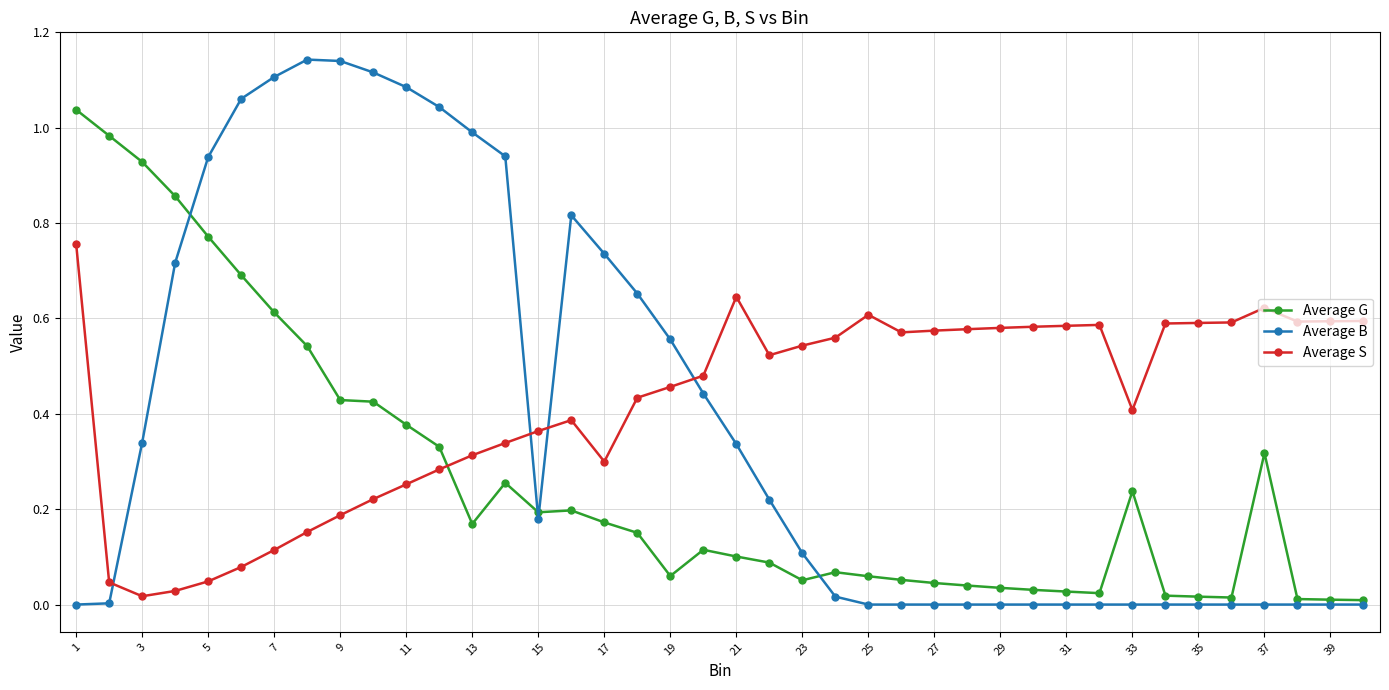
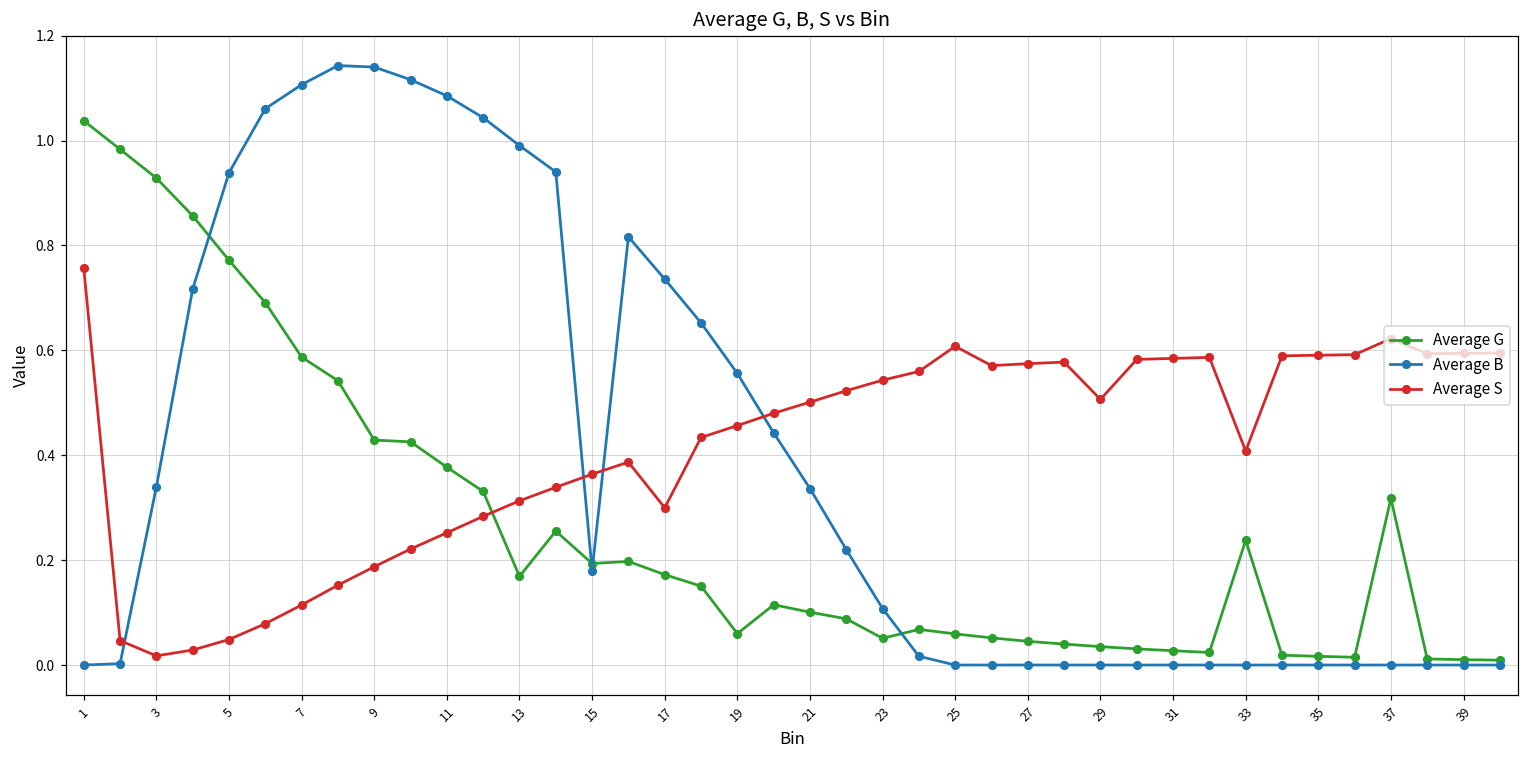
  {
    "Average G": {
      "1": 1.04,
      "3": 0.93,
      "5": 0.77,
-     "7": 0.61,
+     "7": 0.59,
      "9": 0.43,
      "11": 0.38,
      "13": 0.17,
      "15": 0.19,
      "17": 0.17,
      "19": 0.06,
      "21": 0.10,
      "23": 0.05,
      "25": 0.06,
      "27": 0.05,
      "29": 0.04,
      "31": 0.03,
      "33": 0.24,
      "35": 0.02,
      "37": 0.32,
      "39": 0.01
    },
    "Average B": {
      "1": 0.00,
      "3": 0.34,
      "5": 0.94,
      "7": 1.11,
      "9": 1.14,
      "11": 1.09,
      "13": 0.99,
      "15": 0.18,
      "17": 0.74,
      "19": 0.56,
      "21": 0.34,
      "23": 0.11,
      "25": 0.00,
      "27": 0.00,
      "29": 0.00,
      "31": 0.00,
      "33": 0.00,
      "35": 0.00,
      "37": 0.00,
      "39": 0.00
    },
    "Average S": {
      "1": 0.76,
      "3": 0.02,
      "5": 0.05,
      "7": 0.11,
      "9": 0.19,
      "11": 0.25,
      "13": 0.31,
      "15": 0.36,
      "17": 0.30,
      "19": 0.46,
-     "21": 0.65,
+     "21": 0.50,
      "23": 0.54,
      "25": 0.61,
      "27": 0.57,
-     "29": 0.58,
+     "29": 0.51,
      "31": 0.58,
      "33": 0.41,
      "35": 0.59
    }
  }
